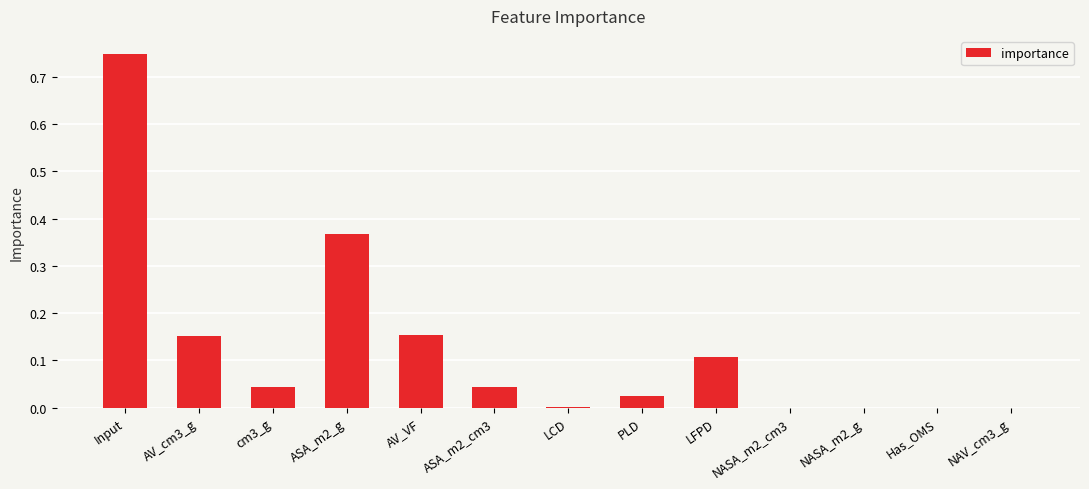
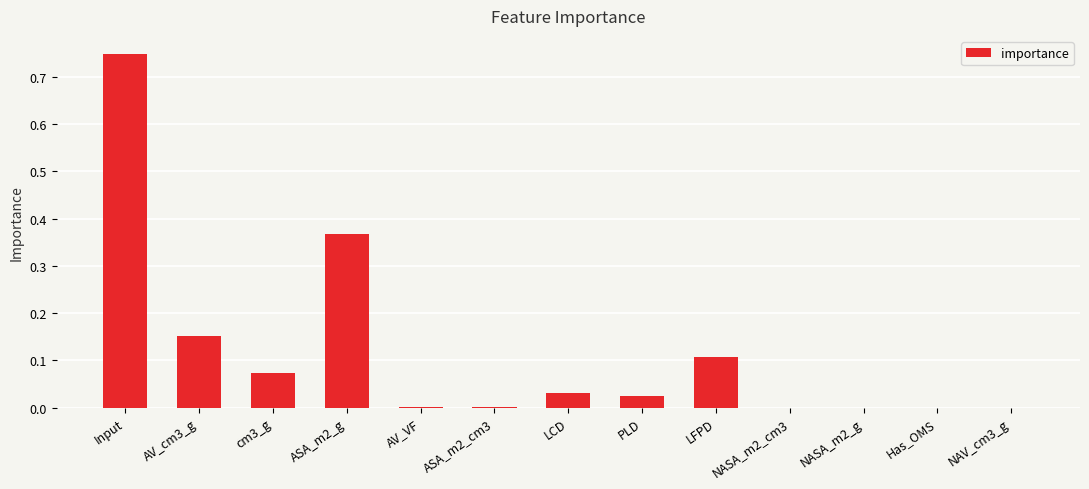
  {
    "Input": 0.75,
    "AV_cm3_g": 0.15,
-   "cm3_g": 0.04,
+   "cm3_g": 0.07,
    "ASA_m2_g": 0.37,
-   "AV_VF": 0.15,
-   "ASA_m2_cm3": 0.04,
-   "LCD": 0.00,
+   "AV_VF": 0.00,
+   "ASA_m2_cm3": 0.00,
+   "LCD": 0.03,
    "PLD": 0.02,
    "LFPD": 0.11
  }
